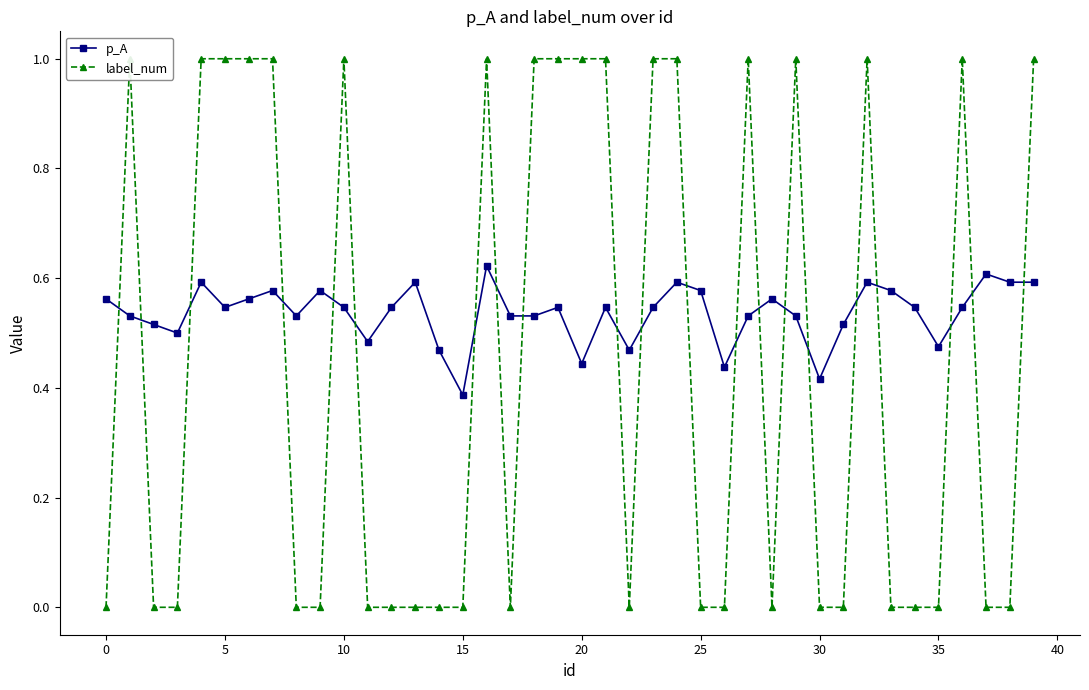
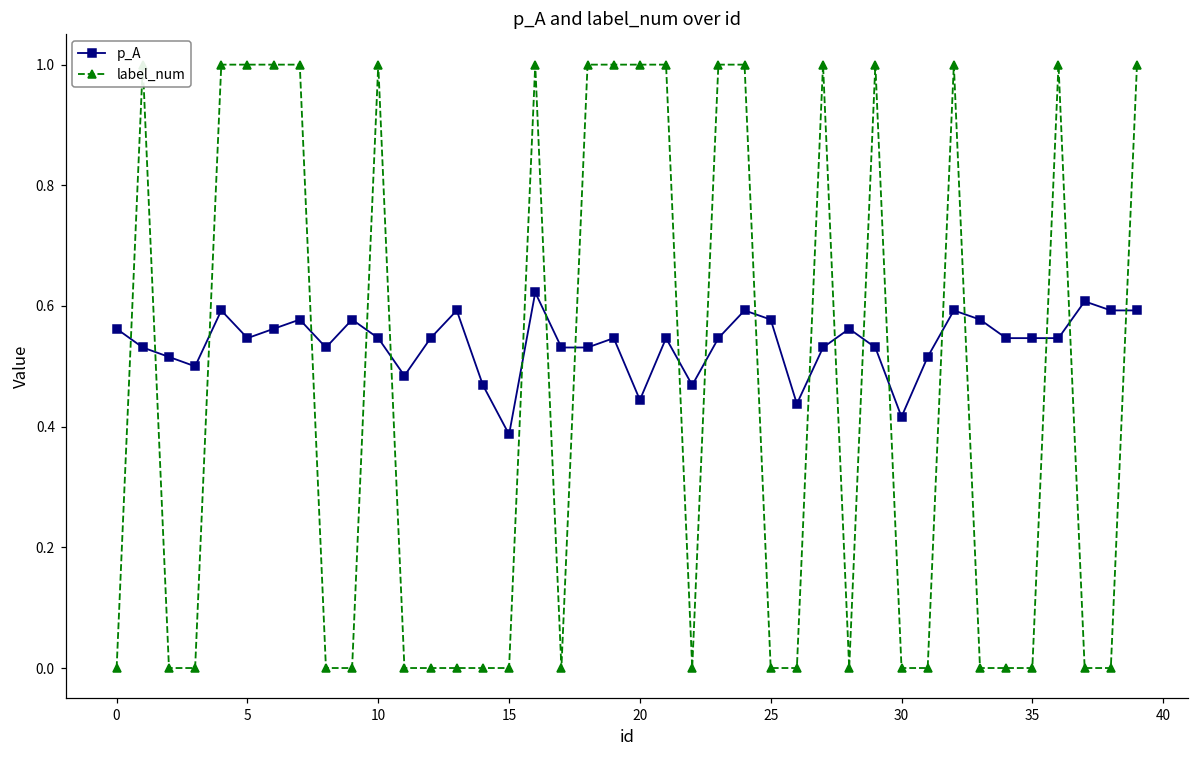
  {
    "p_A": {
      "0": 0.56,
      "5": 0.55,
      "10": 0.55,
      "15": 0.39,
      "20": 0.44,
      "25": 0.58,
      "30": 0.42,
-     "35": 0.48
+     "35": 0.55
    },
    "label_num": {
      "0": 0.00,
      "5": 1.00,
      "10": 1.00,
      "15": 0.00,
      "20": 1.00,
      "25": 0.00,
      "30": 0.00,
      "35": 0.00
    }
  }
